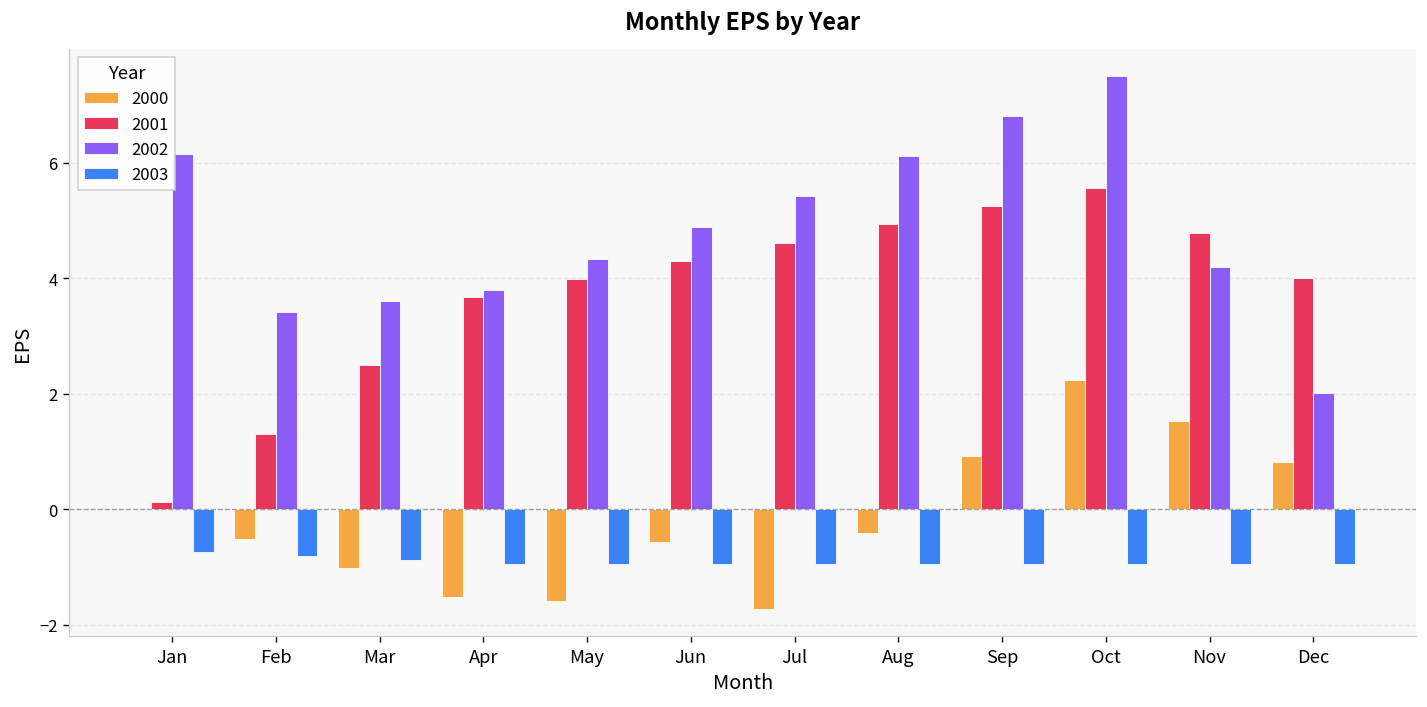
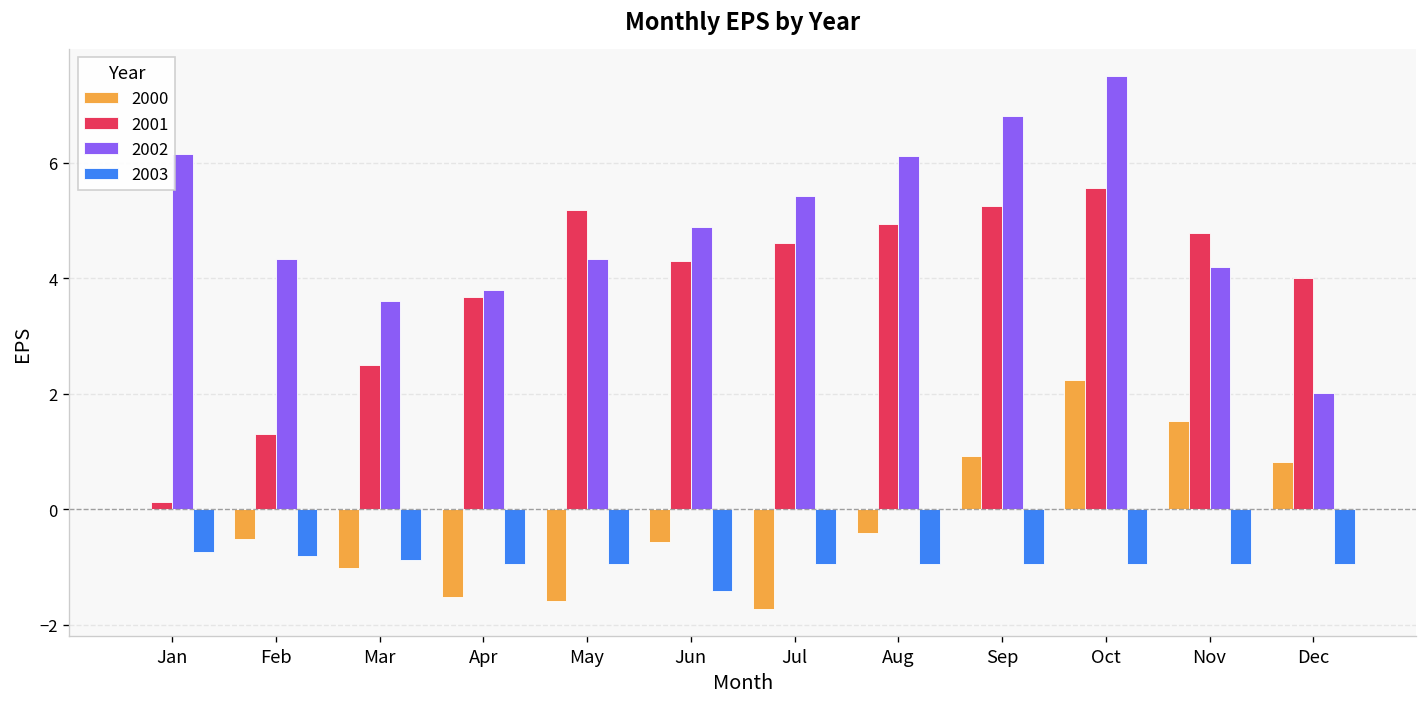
  {
    "2000": {
      "Jan": 0.0,
      "Feb": -0.5,
      "Mar": -1.0,
      "Apr": -1.5,
      "May": -1.6,
      "Jun": -0.6,
      "Jul": -1.7,
      "Aug": -0.4,
      "Sep": 0.9,
      "Oct": 2.2,
      "Nov": 1.5,
      "Dec": 0.8
    },
    "2001": {
      "Jan": 0.1,
      "Feb": 1.3,
      "Mar": 2.5,
      "Apr": 3.7,
-     "May": 4.0,
+     "May": 5.2,
      "Jun": 4.3,
      "Jul": 4.6,
      "Aug": 4.9,
      "Sep": 5.2,
      "Oct": 5.6,
      "Nov": 4.8,
      "Dec": 4.0
    },
    "2002": {
      "Jan": 6.2,
-     "Feb": 3.4,
+     "Feb": 4.3,
      "Mar": 3.6,
      "Apr": 3.8,
      "May": 4.3,
      "Jun": 4.9,
      "Jul": 5.4,
      "Aug": 6.1,
      "Sep": 6.8,
      "Oct": 7.5,
      "Nov": 4.2,
      "Dec": 2.0
    },
    "2003": {
      "Jan": -0.7,
      "Feb": -0.8,
      "Mar": -0.9,
      "Apr": -1.0,
      "May": -1.0,
-     "Jun": -1.0,
+     "Jun": -1.4,
      "Jul": -1.0,
      "Aug": -1.0,
      "Sep": -1.0,
      "Oct": -1.0,
      "Nov": -1.0,
      "Dec": -1.0
    }
  }
